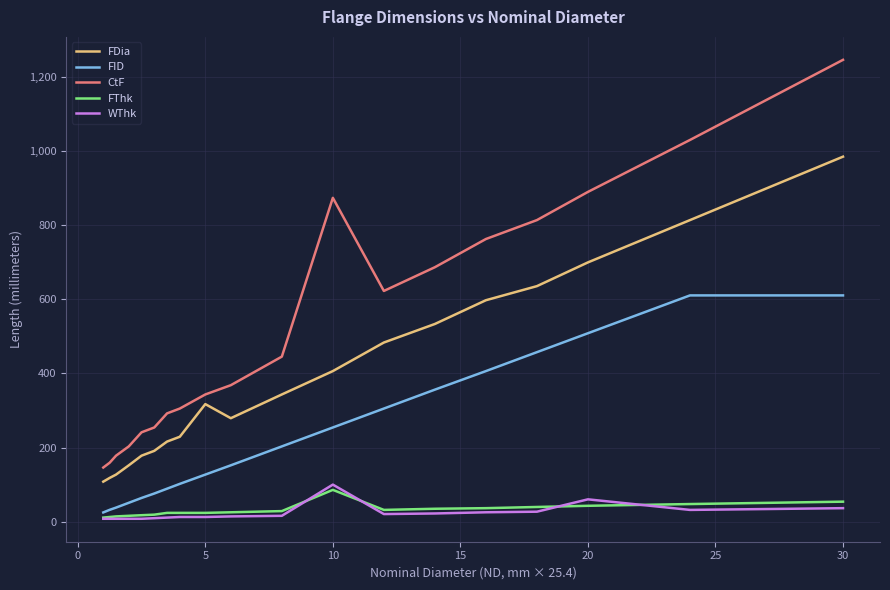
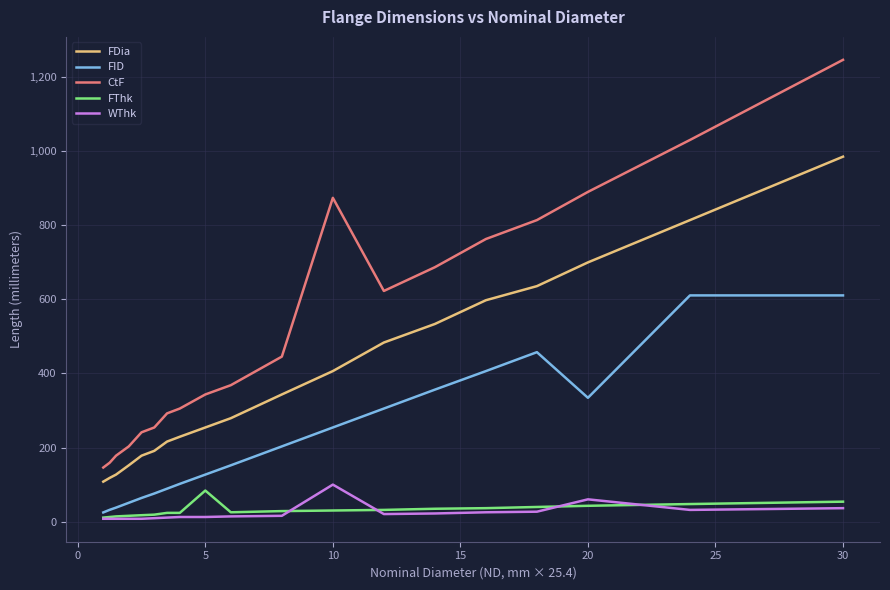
  {
    "FDia": {
-     "5": "320",
+     "5": "250",
      "10": "410",
      "20": "700",
      "30": "980"
    },
    "FID": {
      "5": "130",
      "10": "250",
-     "20": "510",
+     "20": "330",
      "30": "610"
    },
    "CtF": {
      "5": "340",
      "10": "870",
      "20": "890",
      "30": "1,250"
    },
    "FThk": {
-     "5": "20",
-     "10": "90",
+     "5": "80",
+     "10": "30",
      "20": "40",
      "30": "50"
    },
    "WThk": {
      "5": "10",
      "10": "100",
      "20": "60",
      "30": "40"
    }
  }
